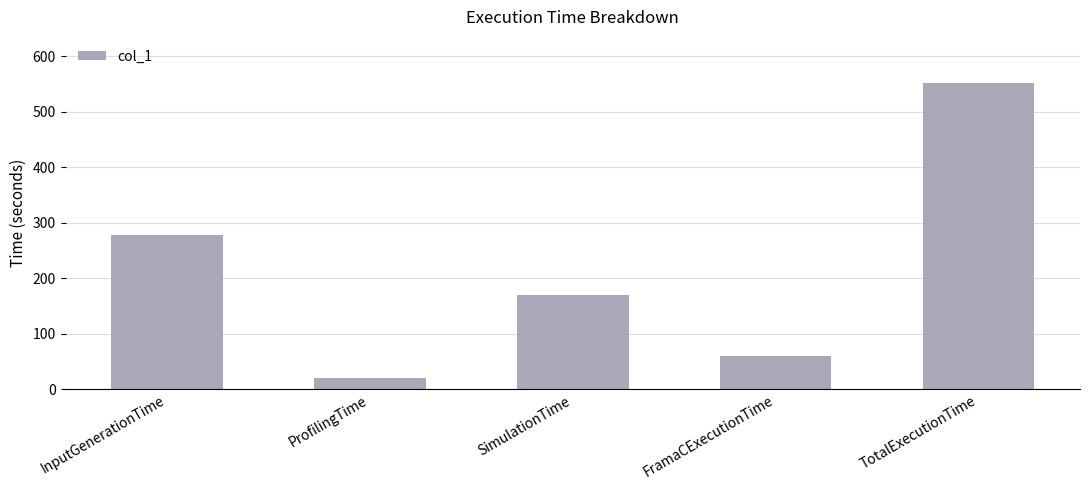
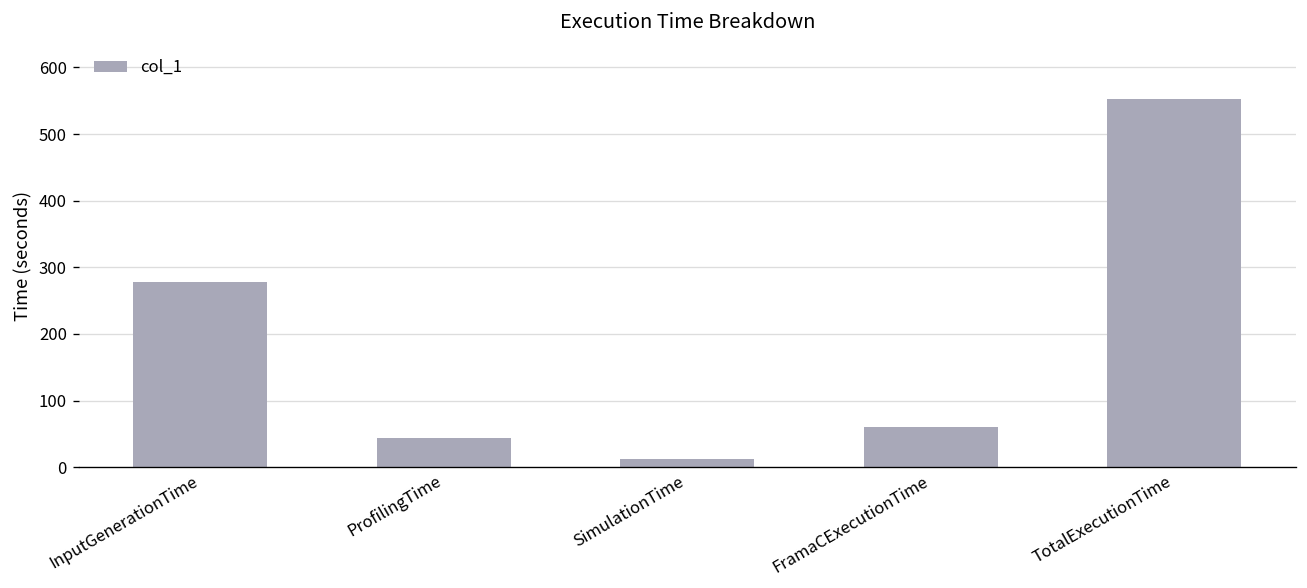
  {
    "InputGenerationTime": 280,
-   "ProfilingTime": 20,
-   "SimulationTime": 170,
+   "ProfilingTime": 40,
+   "SimulationTime": 10,
    "FramaCExecutionTime": 60,
    "TotalExecutionTime": 550
  }
